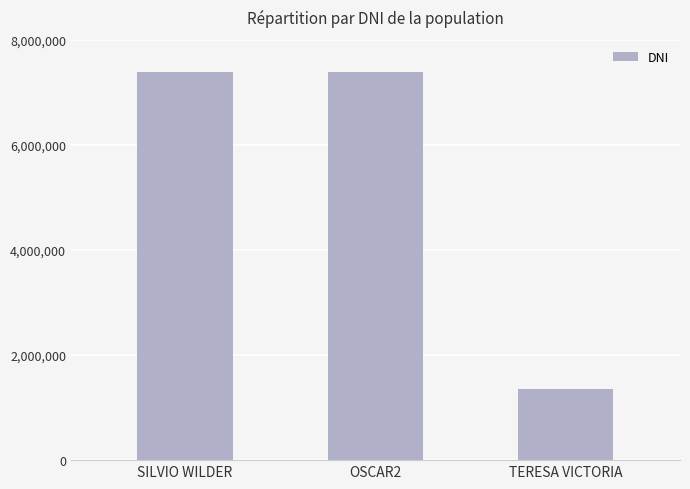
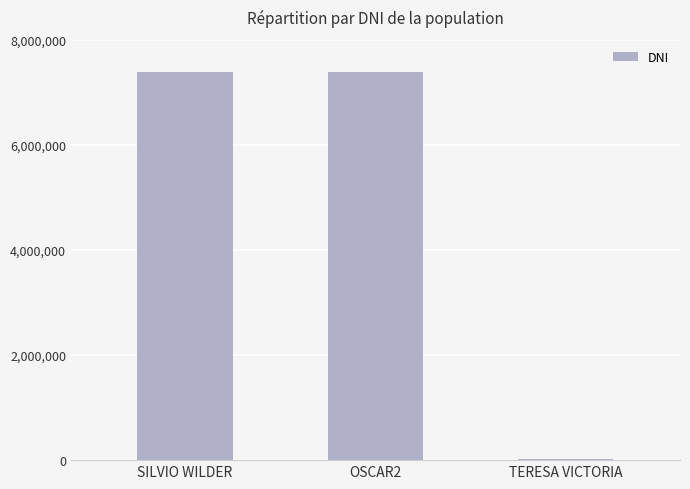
  {
    "SILVIO WILDER": "7,400,000",
    "OSCAR2": "7,400,000",
-   "TERESA VICTORIA": "1,400,000"
+   "TERESA VICTORIA": "0"
  }
